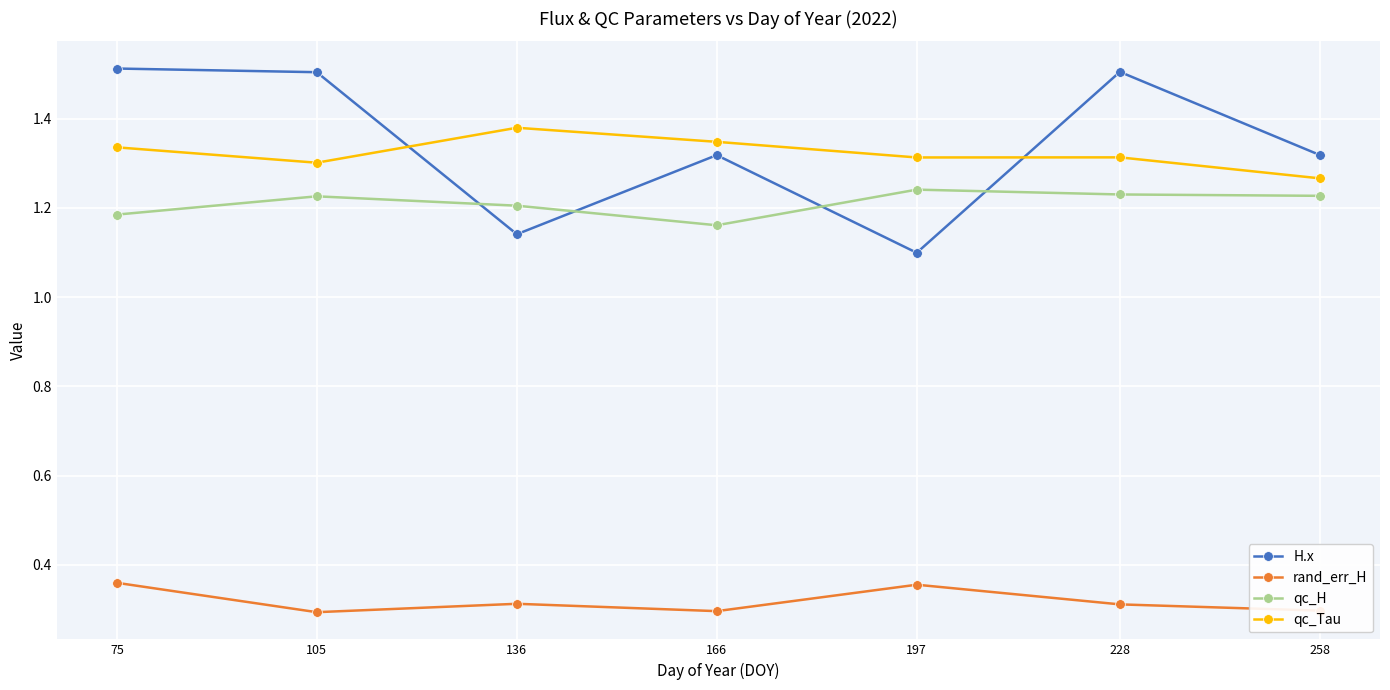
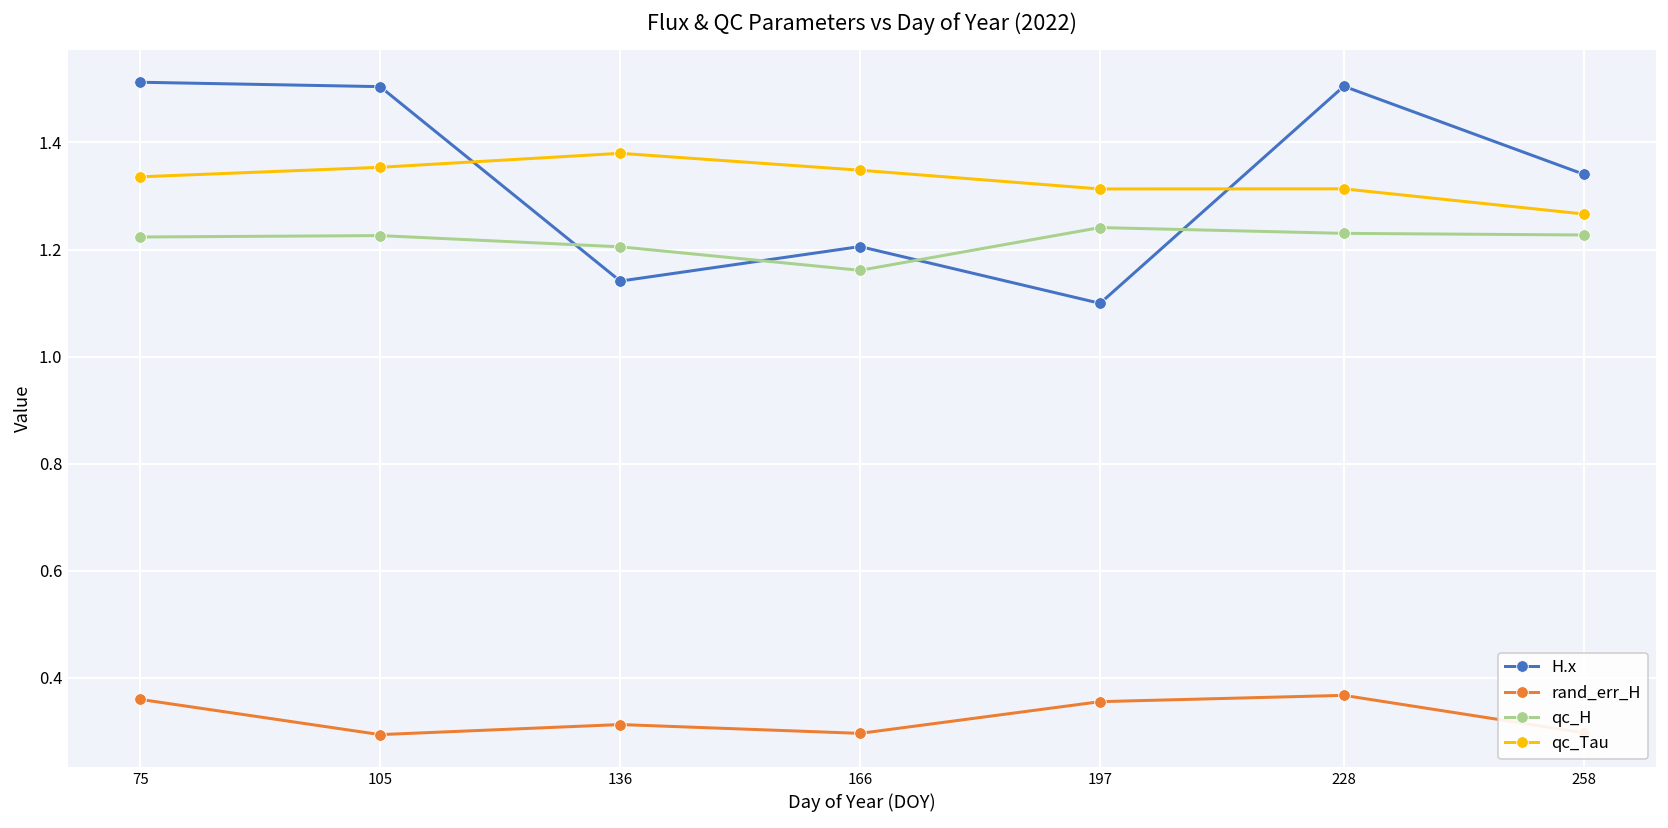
  {
    "H.x": {
      "75": 1.51,
      "105": 1.50,
      "136": 1.14,
-     "166": 1.32,
+     "166": 1.21,
      "197": 1.10,
      "228": 1.51,
-     "258": 1.32
+     "258": 1.34
    },
    "rand_err_H": {
      "75": 0.36,
      "105": 0.29,
      "136": 0.31,
      "166": 0.30,
      "197": 0.36,
-     "228": 0.31
+     "228": 0.37
    },
    "qc_H": {
-     "75": 1.19,
+     "75": 1.22,
      "105": 1.23,
      "136": 1.21,
      "166": 1.16,
      "197": 1.24,
      "228": 1.23,
      "258": 1.23
    },
    "qc_Tau": {
      "75": 1.34,
-     "105": 1.30,
+     "105": 1.35,
      "136": 1.38,
      "166": 1.35,
      "197": 1.31,
      "228": 1.31,
      "258": 1.27
    }
  }
